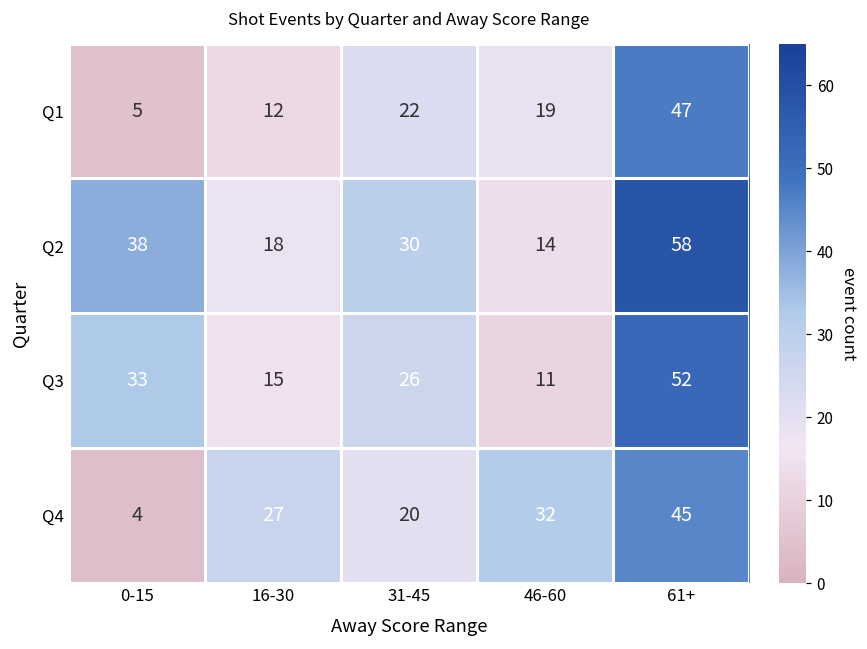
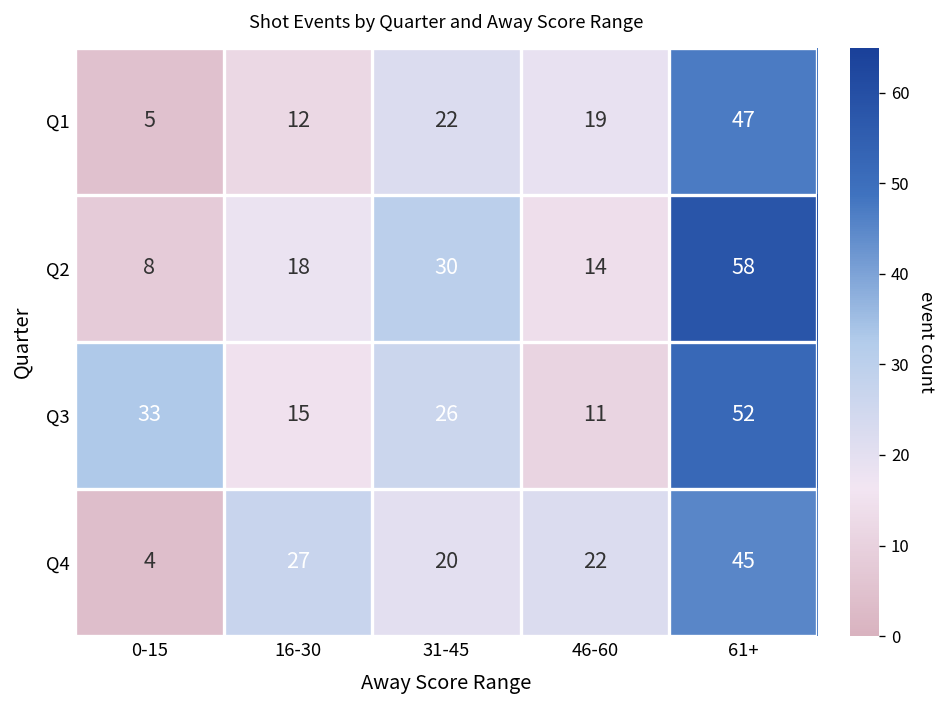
  {
    "Q1": {
      "0-15": 5,
      "16-30": 12,
      "31-45": 22,
      "46-60": 19,
      "61+": 47
    },
    "Q2": {
-     "0-15": 38,
+     "0-15": 8,
      "16-30": 18,
      "31-45": 30,
      "46-60": 14,
      "61+": 58
    },
    "Q3": {
      "0-15": 33,
      "16-30": 15,
      "31-45": 26,
      "46-60": 11,
      "61+": 52
    },
    "Q4": {
      "0-15": 4,
      "16-30": 27,
      "31-45": 20,
-     "46-60": 32,
+     "46-60": 22,
      "61+": 45
    }
  }
